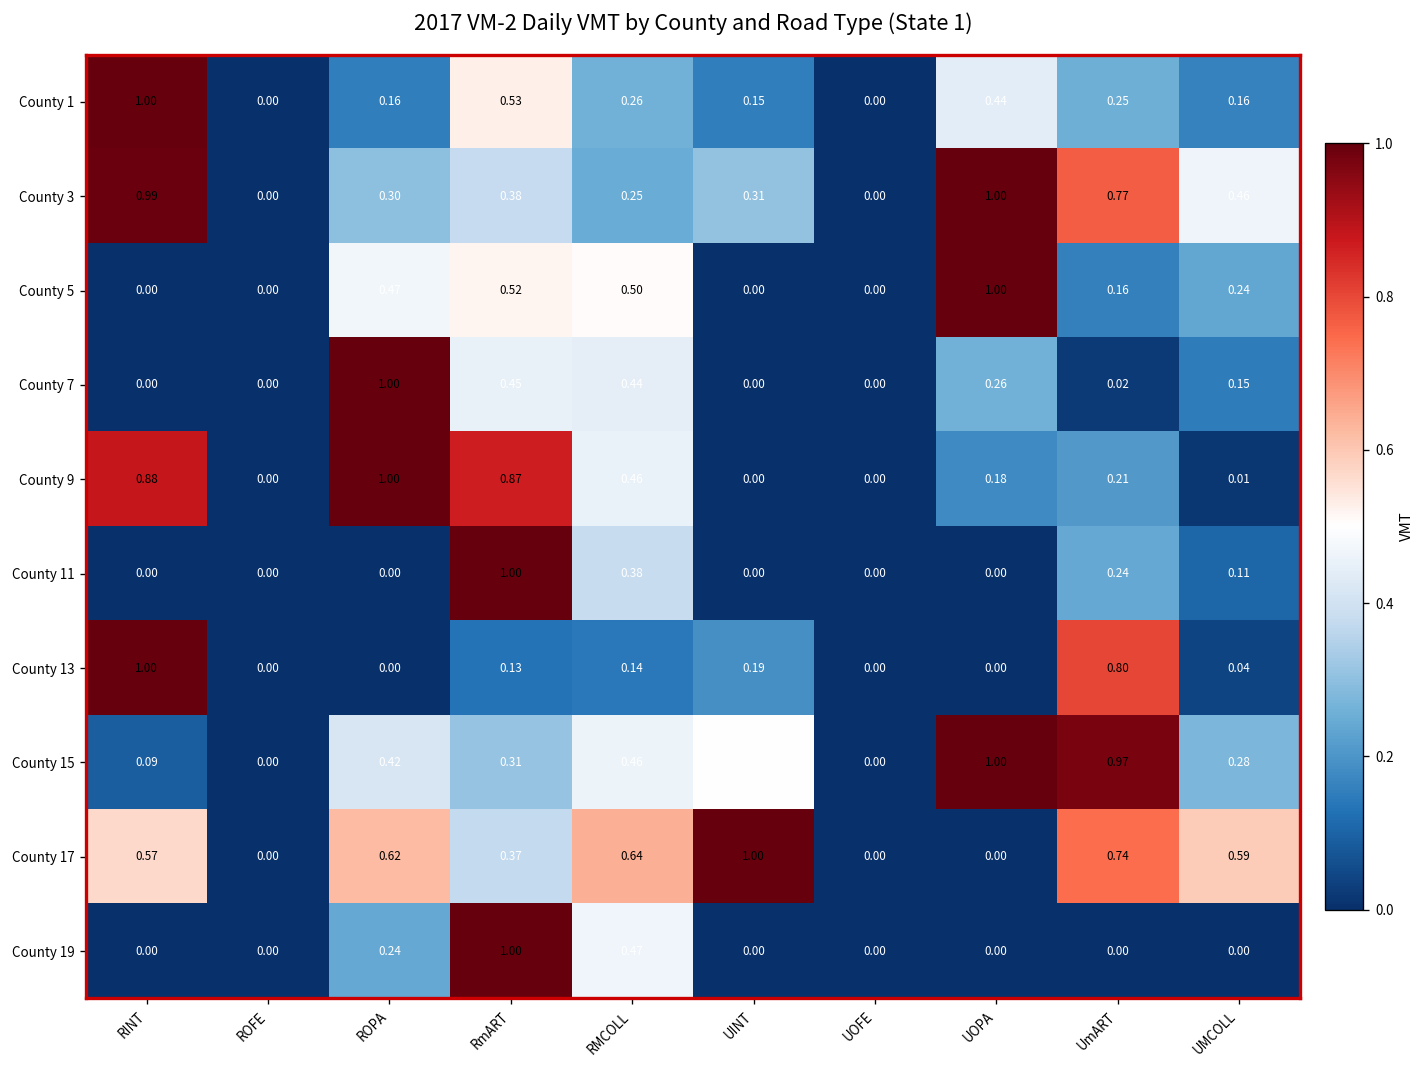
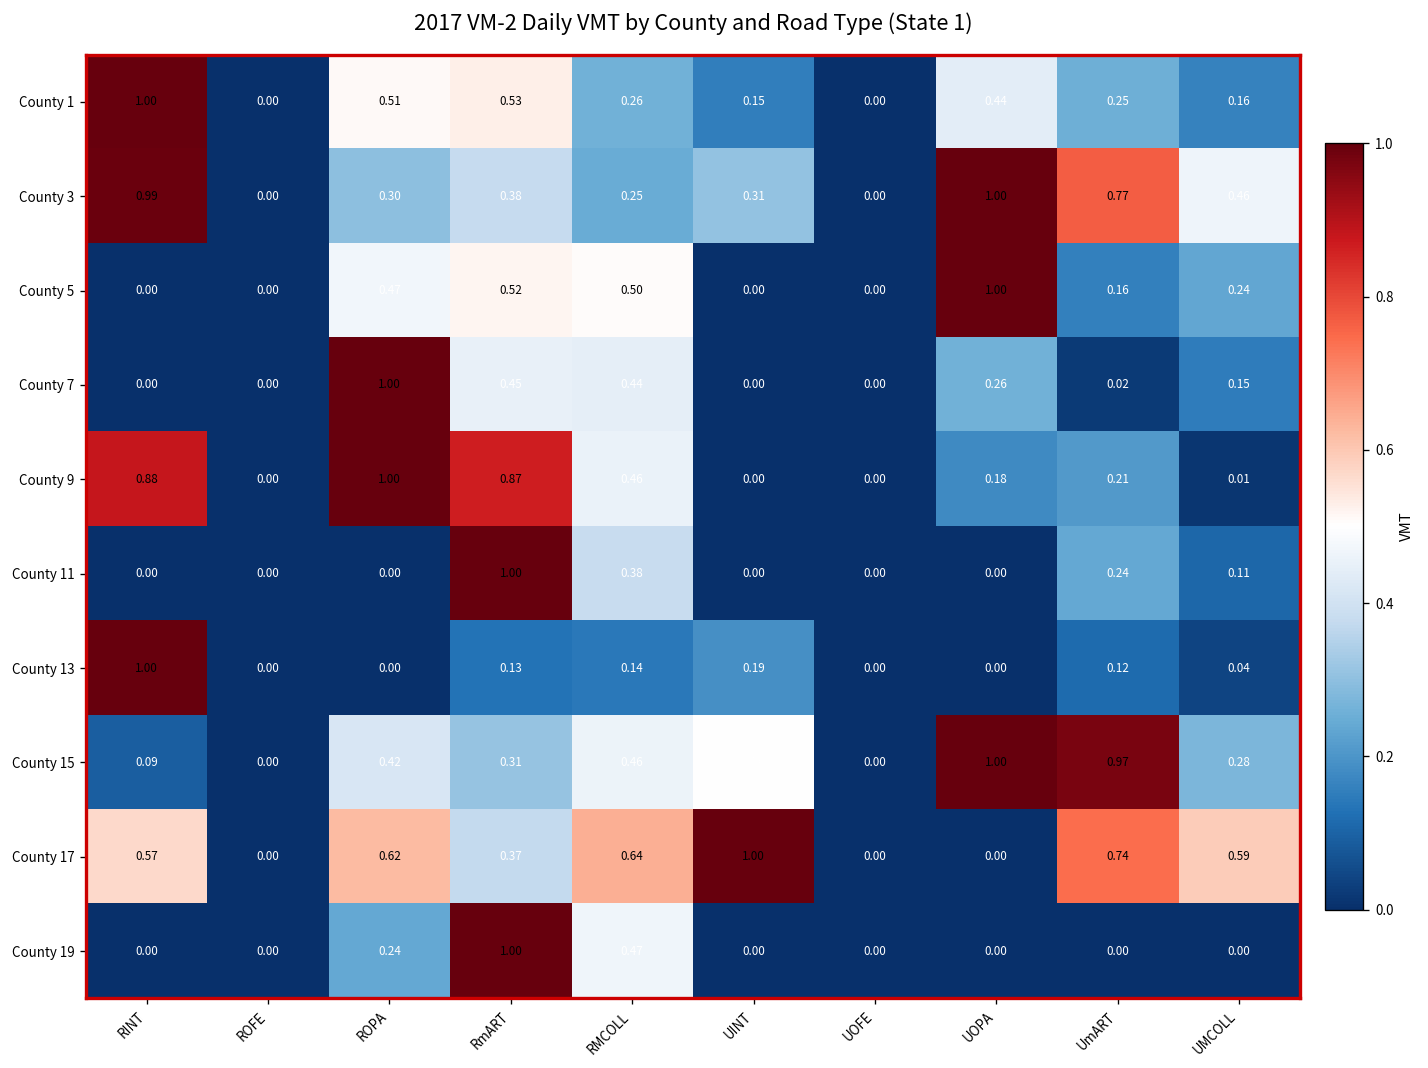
  {
    "County 1": {
      "RINT": 1.00,
      "ROFE": 0.00,
-     "ROPA": 0.16,
+     "ROPA": 0.51,
      "RmART": 0.53,
      "RMCOLL": 0.26,
      "UINT": 0.15,
      "UOFE": 0.00,
      "UmART": 0.25,
      "UMCOLL": 0.16
    },
    "County 3": {
      "RINT": 0.99,
      "ROFE": 0.00,
      "ROPA": 0.30,
      "RmART": 0.38,
      "RMCOLL": 0.25,
      "UINT": 0.31,
      "UOFE": 0.00,
      "UOPA": 1.00,
      "UmART": 0.77
    },
    "County 5": {
      "RINT": 0.00,
      "ROFE": 0.00,
      "RmART": 0.52,
      "RMCOLL": 0.50,
      "UINT": 0.00,
      "UOFE": 0.00,
      "UOPA": 1.00,
      "UmART": 0.16,
      "UMCOLL": 0.24
    },
    "County 7": {
      "RINT": 0.00,
      "ROFE": 0.00,
      "ROPA": 1.00,
      "UINT": 0.00,
      "UOFE": 0.00,
      "UOPA": 0.26,
      "UmART": 0.02,
      "UMCOLL": 0.15
    },
    "County 9": {
      "RINT": 0.88,
      "ROFE": 0.00,
      "ROPA": 1.00,
      "RmART": 0.87,
      "UINT": 0.00,
      "UOFE": 0.00,
      "UOPA": 0.18,
      "UmART": 0.21,
      "UMCOLL": 0.01
    },
    "County 11": {
      "RINT": 0.00,
      "ROFE": 0.00,
      "ROPA": 0.00,
      "RmART": 1.00,
      "RMCOLL": 0.38,
      "UINT": 0.00,
      "UOFE": 0.00,
      "UOPA": 0.00,
      "UmART": 0.24,
      "UMCOLL": 0.11
    },
    "County 13": {
      "RINT": 1.00,
      "ROFE": 0.00,
      "ROPA": 0.00,
      "RmART": 0.13,
      "RMCOLL": 0.14,
      "UINT": 0.19,
      "UOFE": 0.00,
      "UOPA": 0.00,
-     "UmART": 0.80,
+     "UmART": 0.12,
      "UMCOLL": 0.04
    },
    "County 15": {
      "RINT": 0.09,
      "ROFE": 0.00,
      "RmART": 0.31,
      "UOFE": 0.00,
      "UOPA": 1.00,
      "UmART": 0.97,
      "UMCOLL": 0.28
    },
    "County 17": {
      "RINT": 0.57,
      "ROFE": 0.00,
      "ROPA": 0.62,
      "RmART": 0.37,
      "RMCOLL": 0.64,
      "UINT": 1.00,
      "UOFE": 0.00,
      "UOPA": 0.00,
      "UmART": 0.74,
      "UMCOLL": 0.59
    },
    "County 19": {
      "RINT": 0.00,
      "ROFE": 0.00,
      "ROPA": 0.24,
      "RmART": 1.00,
      "UINT": 0.00,
      "UOFE": 0.00,
      "UOPA": 0.00,
      "UmART": 0.00,
      "UMCOLL": 0.00
    }
  }
